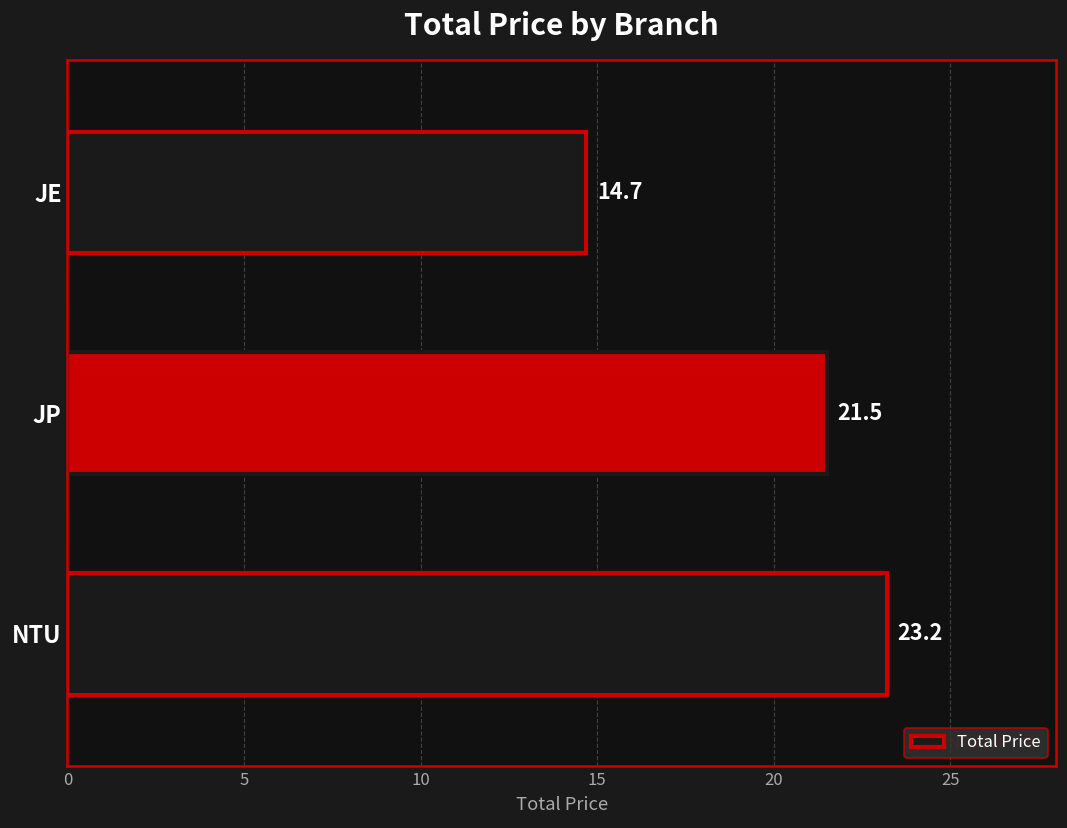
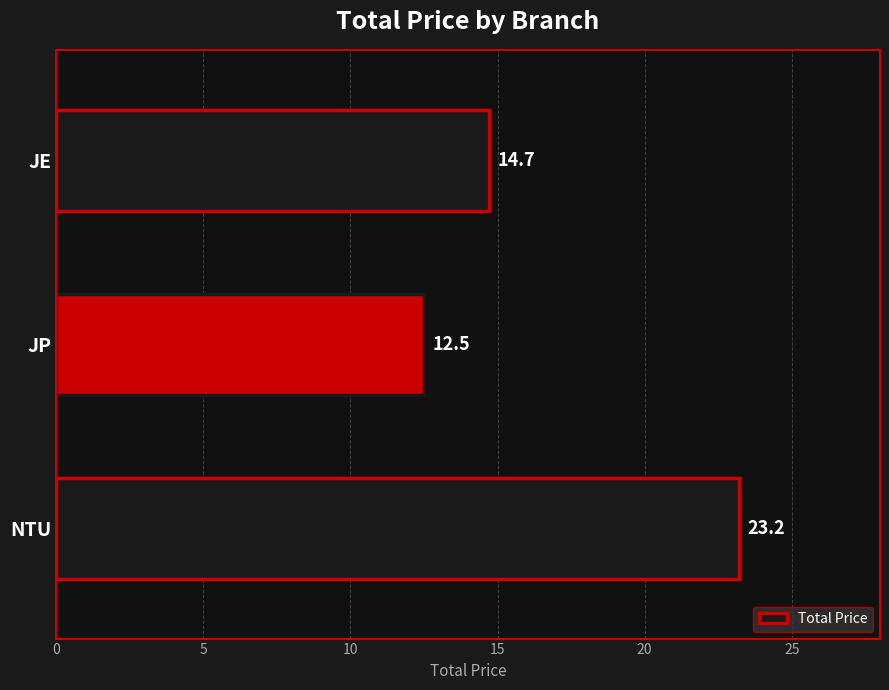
  {
    "JE": 14.7,
-   "JP": 21.5,
+   "JP": 12.5,
    "NTU": 23.2
  }
